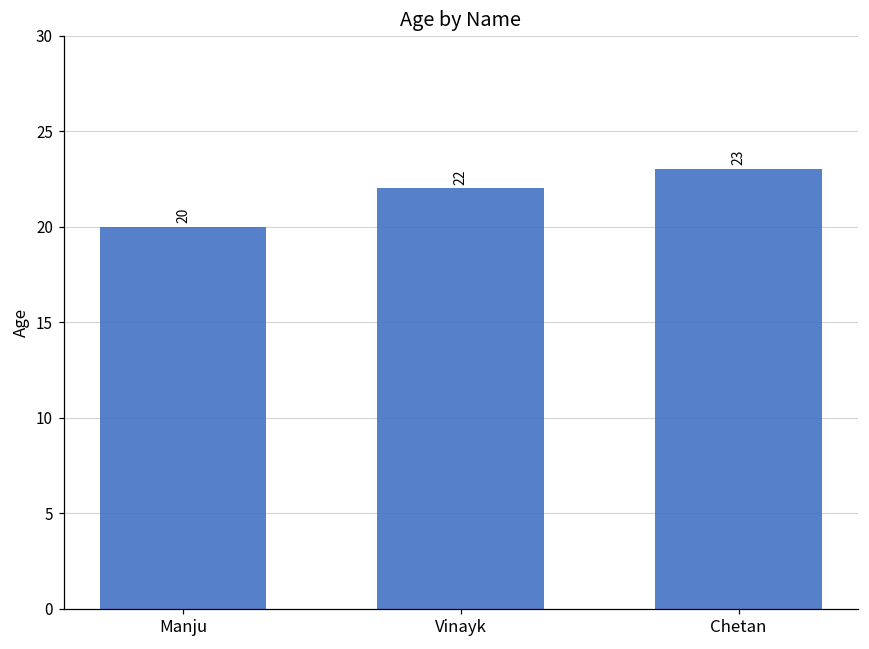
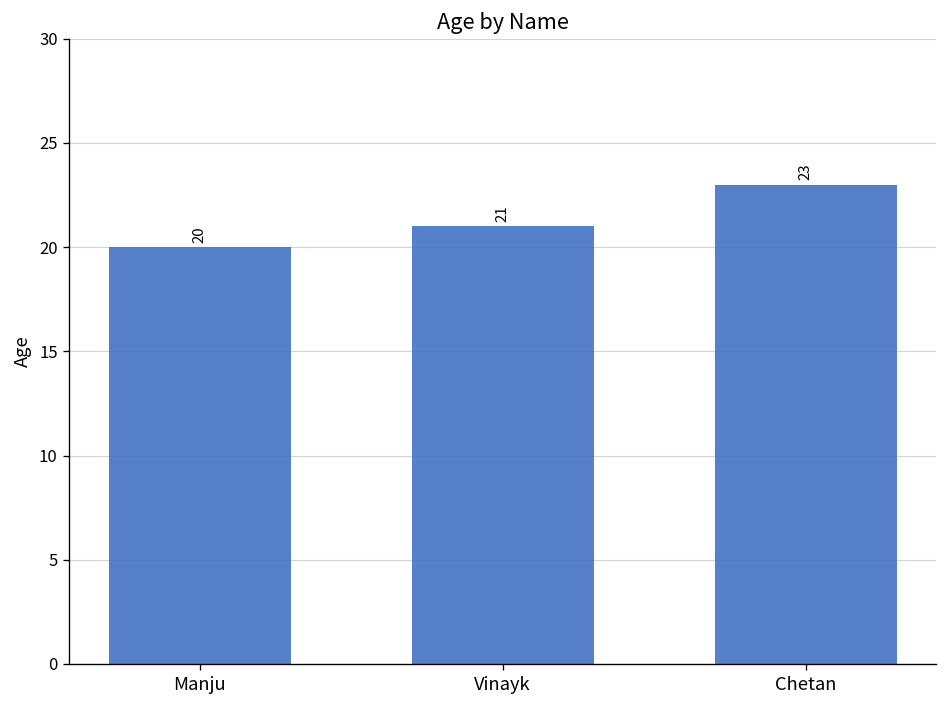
  {
    "Manju": 20,
-   "Vinayk": 22,
+   "Vinayk": 21,
    "Chetan": 23
  }
